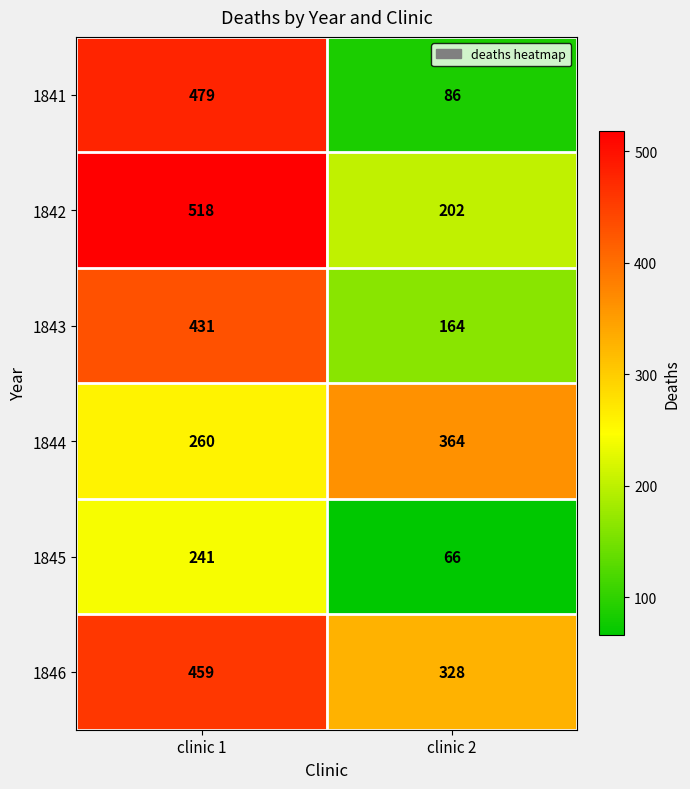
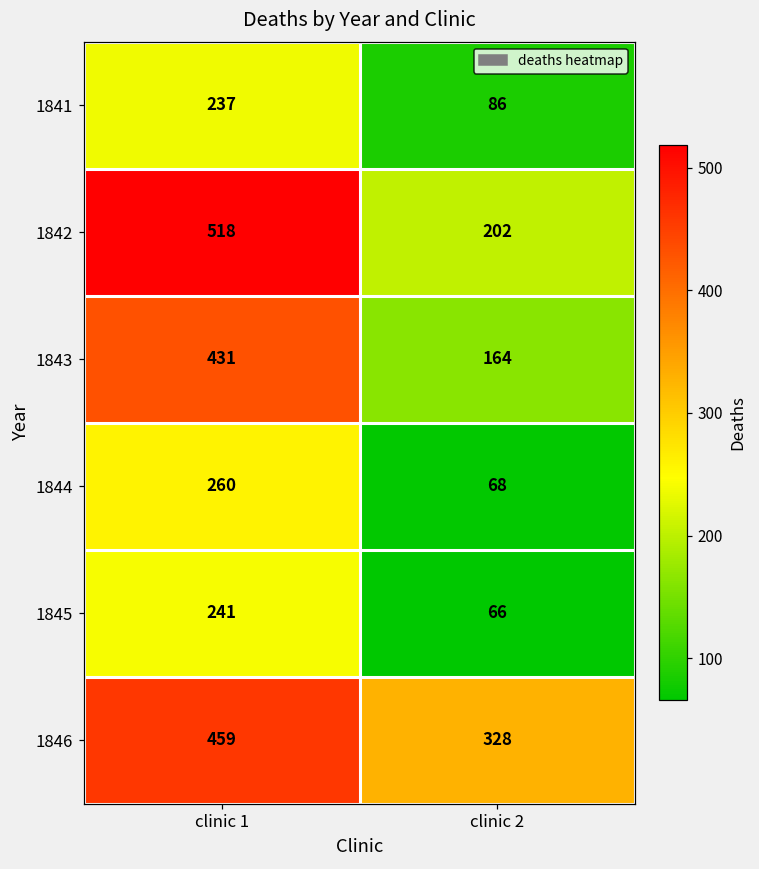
  {
    "1841": {
-     "clinic 1": 479,
+     "clinic 1": 237,
      "clinic 2": 86
    },
    "1842": {
      "clinic 1": 518,
      "clinic 2": 202
    },
    "1843": {
      "clinic 1": 431,
      "clinic 2": 164
    },
    "1844": {
      "clinic 1": 260,
-     "clinic 2": 364
+     "clinic 2": 68
    },
    "1845": {
      "clinic 1": 241,
      "clinic 2": 66
    },
    "1846": {
      "clinic 1": 459,
      "clinic 2": 328
    }
  }
